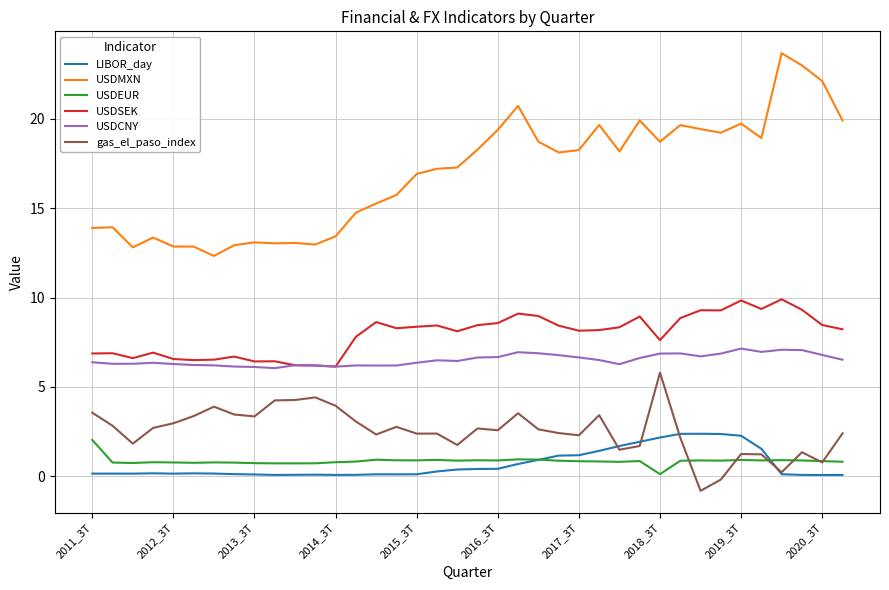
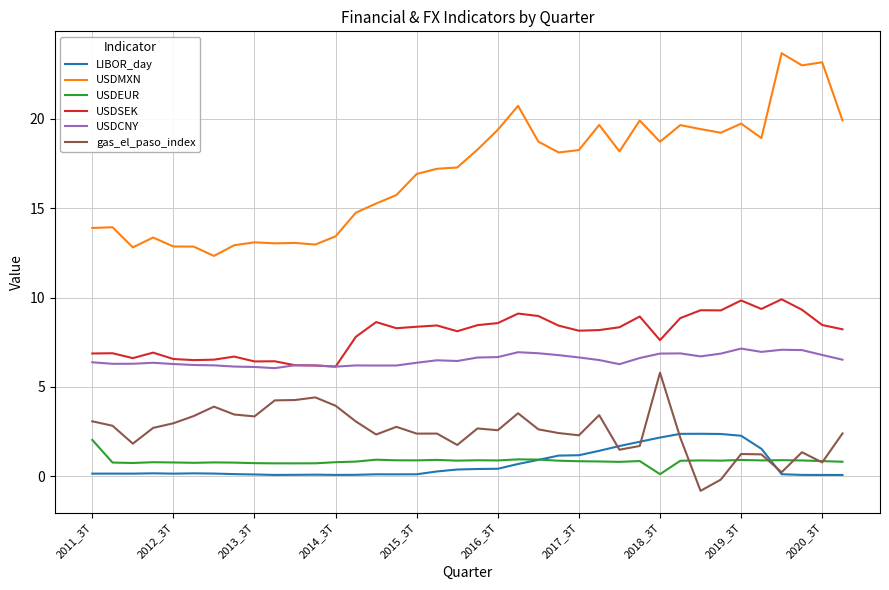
  {
    "LIBOR_day": {
      "2011_3T": 0.2,
      "2012_3T": 0.2,
      "2013_3T": 0.1,
      "2014_3T": 0.1,
      "2015_3T": 0.1,
      "2016_3T": 0.4,
      "2017_3T": 1.2,
      "2018_3T": 2.2,
      "2019_3T": 2.3,
      "2020_3T": 0.1
    },
    "USDMXN": {
      "2011_3T": 13.9,
      "2012_3T": 12.9,
      "2013_3T": 13.1,
      "2014_3T": 13.4,
      "2015_3T": 16.9,
      "2016_3T": 19.4,
      "2017_3T": 18.3,
      "2018_3T": 18.7,
      "2019_3T": 19.7,
-     "2020_3T": 22.1
+     "2020_3T": 23.2
    },
    "USDEUR": {
      "2011_3T": 2.0,
      "2012_3T": 0.8,
      "2013_3T": 0.7,
      "2014_3T": 0.8,
      "2015_3T": 0.9,
      "2016_3T": 0.9,
      "2017_3T": 0.8,
      "2018_3T": 0.1,
      "2019_3T": 0.9
    },
    "USDSEK": {
      "2011_3T": 6.9,
      "2012_3T": 6.6,
      "2013_3T": 6.4,
      "2015_3T": 8.4,
      "2016_3T": 8.6,
      "2017_3T": 8.1,
      "2018_3T": 7.6,
      "2019_3T": 9.8,
      "2020_3T": 8.5
    },
    "USDCNY": {
      "2011_3T": 6.4,
      "2012_3T": 6.3,
      "2013_3T": 6.1,
      "2015_3T": 6.4,
      "2016_3T": 6.7,
      "2017_3T": 6.7,
      "2018_3T": 6.9,
      "2019_3T": 7.1,
      "2020_3T": 6.8
    },
    "gas_el_paso_index": {
-     "2011_3T": 3.6,
+     "2011_3T": 3.1,
      "2012_3T": 3.0,
      "2013_3T": 3.4,
      "2014_3T": 4.0,
      "2015_3T": 2.4,
      "2016_3T": 2.6,
      "2017_3T": 2.3,
      "2018_3T": 5.8,
      "2019_3T": 1.3
    }
  }
